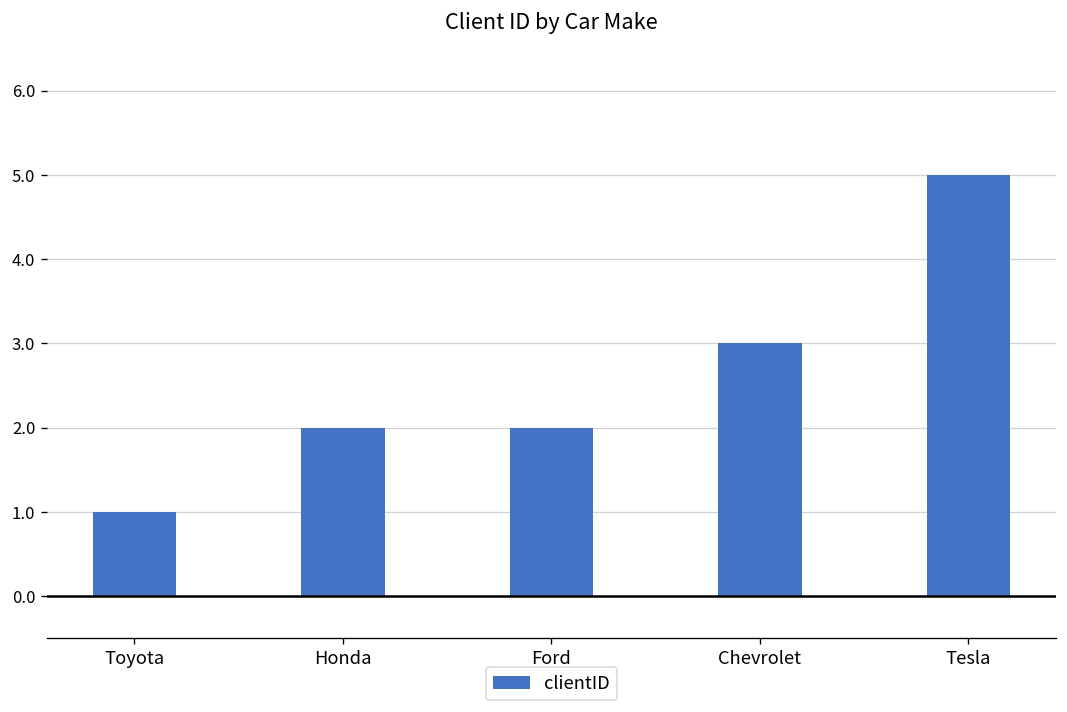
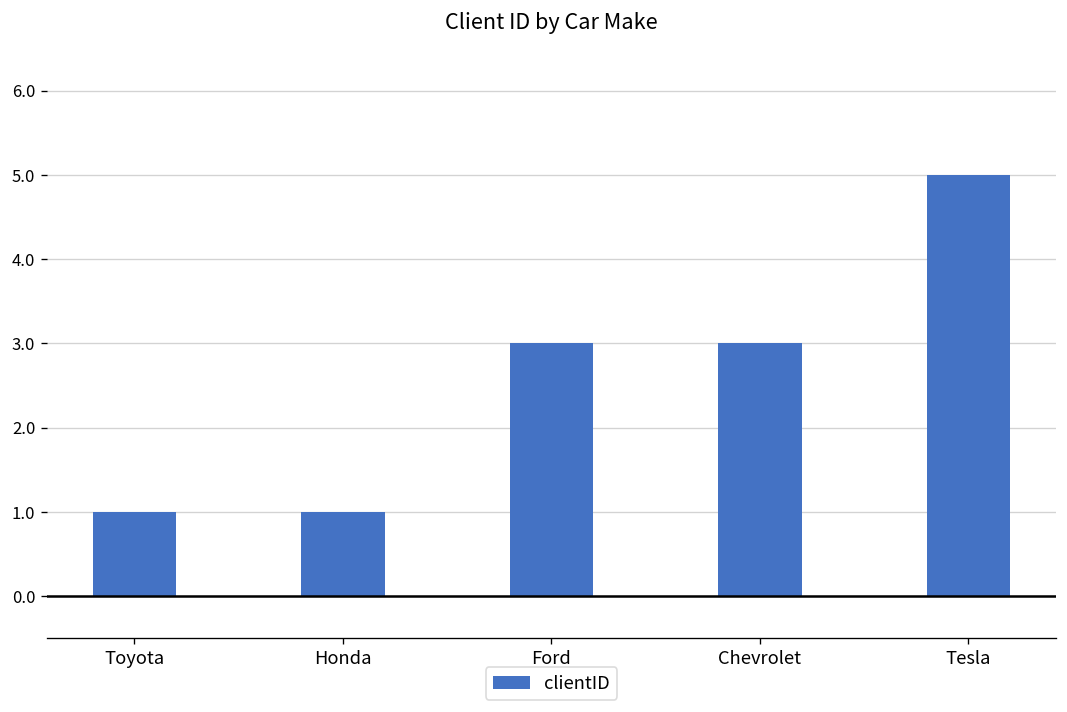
  {
    "Toyota": 1,
-   "Honda": 2,
-   "Ford": 2,
+   "Honda": 1,
+   "Ford": 3,
    "Chevrolet": 3,
    "Tesla": 5
  }
